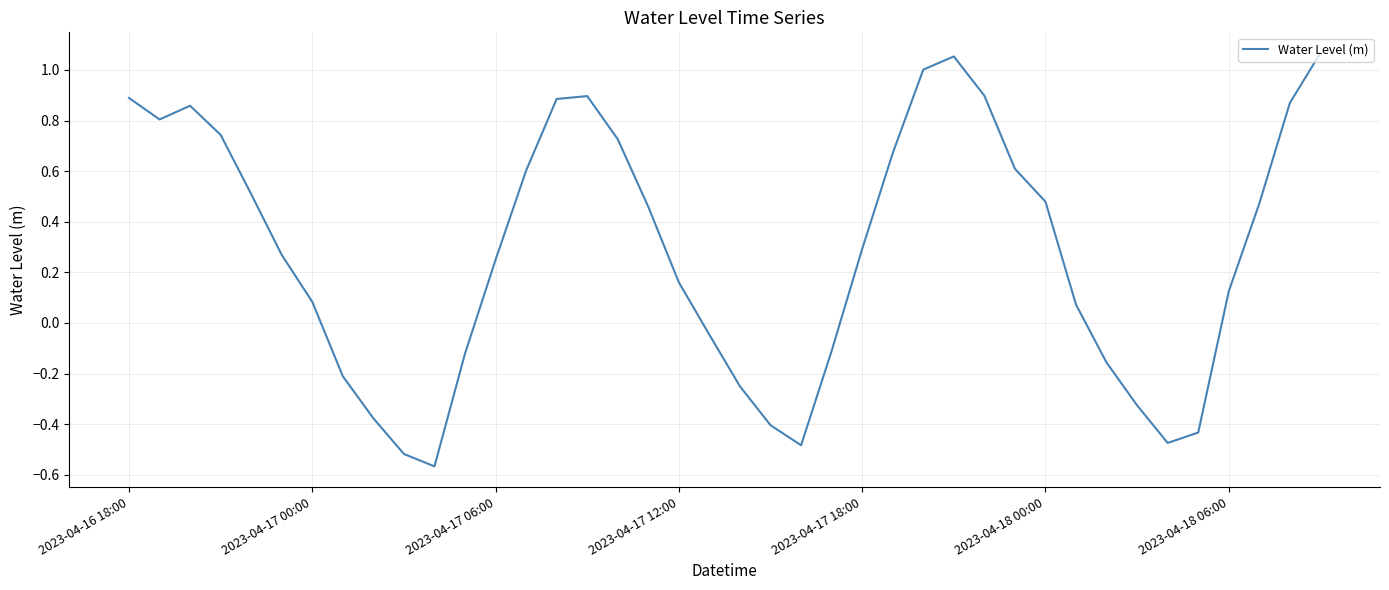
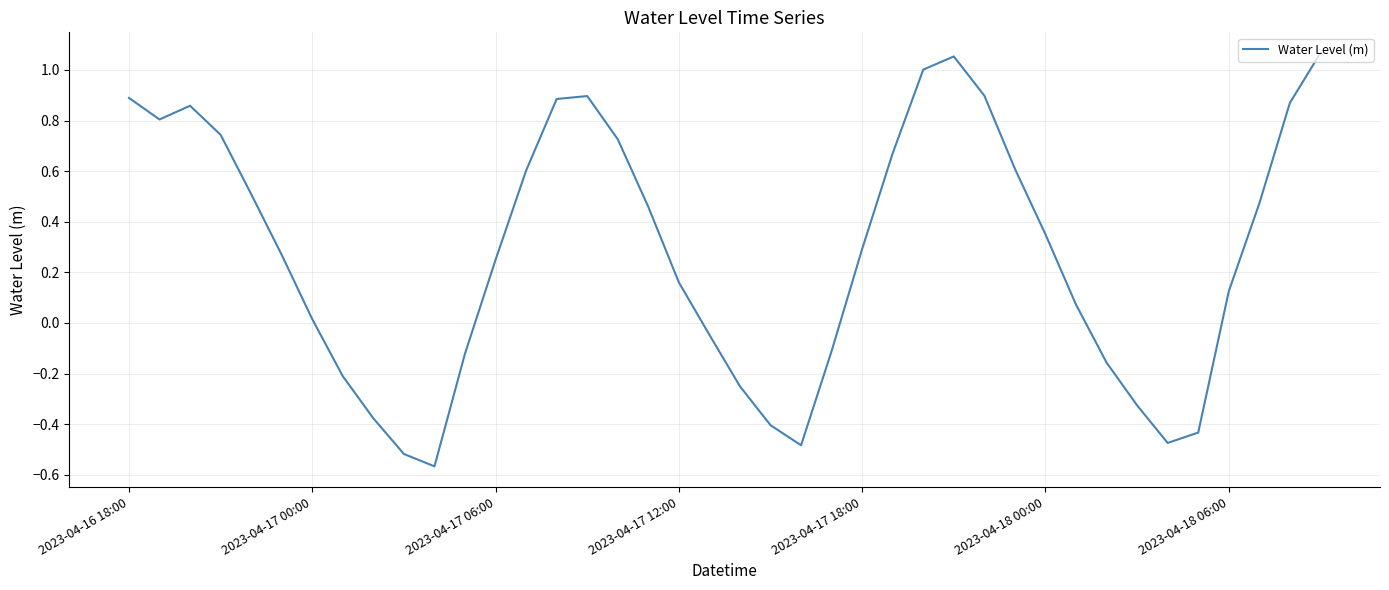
  {
    "2023-04-16 18:00": 0.89,
-   "2023-04-17 00:00": 0.08,
+   "2023-04-17 00:00": 0.01,
    "2023-04-17 06:00": 0.25,
    "2023-04-17 12:00": 0.16,
    "2023-04-17 18:00": 0.29,
-   "2023-04-18 00:00": 0.48,
+   "2023-04-18 00:00": 0.35,
    "2023-04-18 06:00": 0.13
  }
